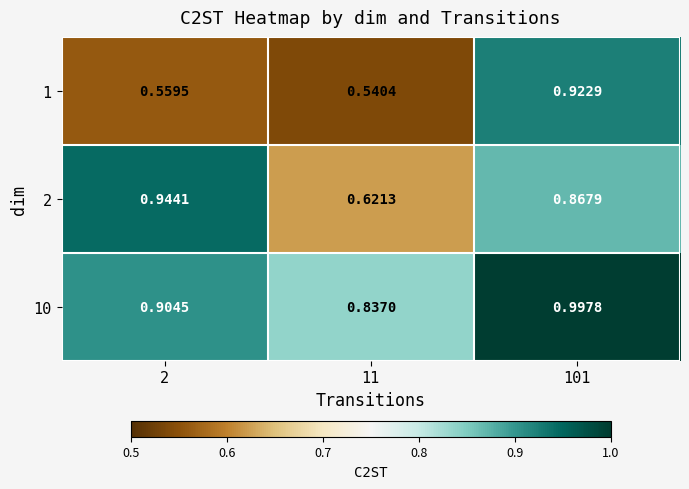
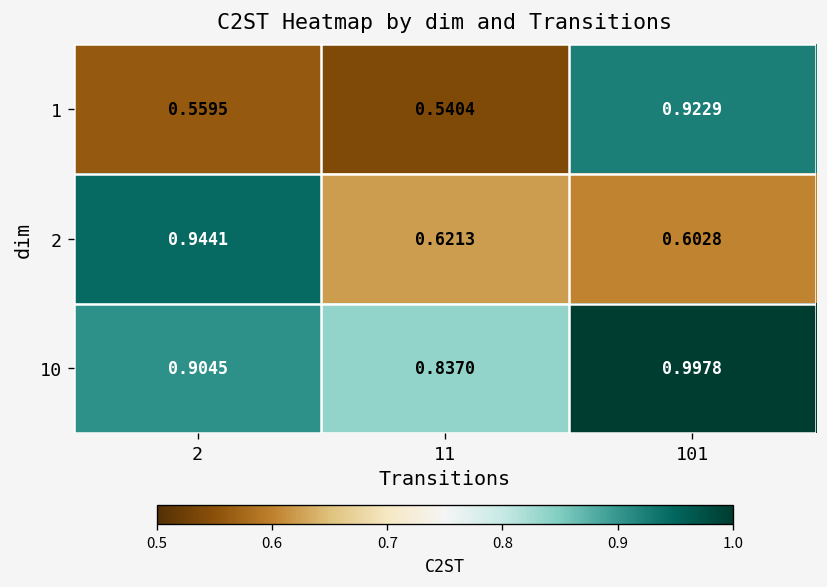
  {
    "1": {
      "2": 0.5595,
      "11": 0.5404,
      "101": 0.9229
    },
    "2": {
      "2": 0.9441,
      "11": 0.6213,
-     "101": 0.8679
+     "101": 0.6028
    },
    "10": {
      "2": 0.9045,
      "11": 0.8370,
      "101": 0.9978
    }
  }
